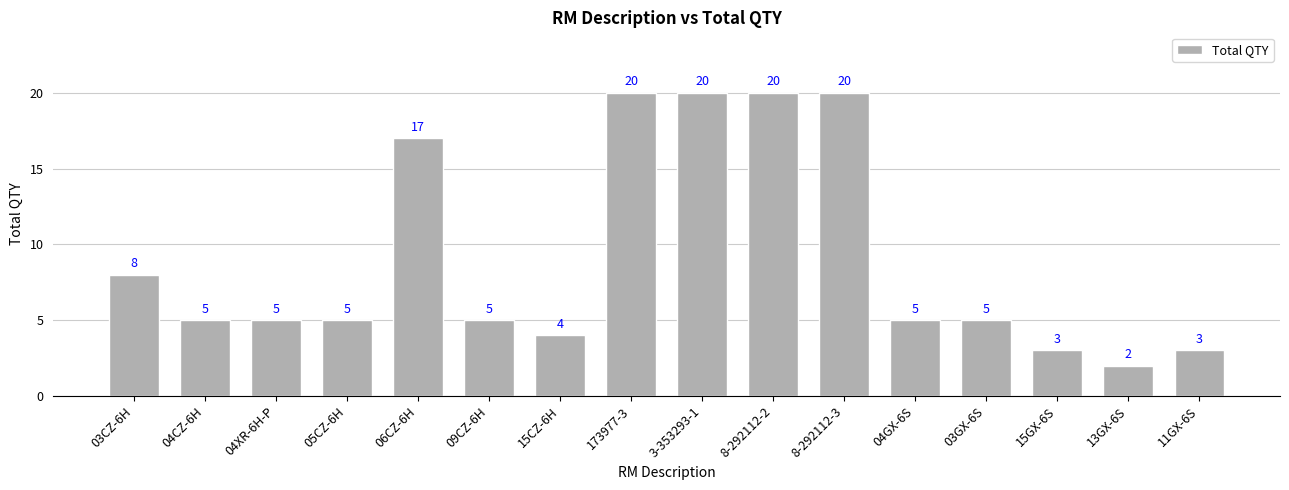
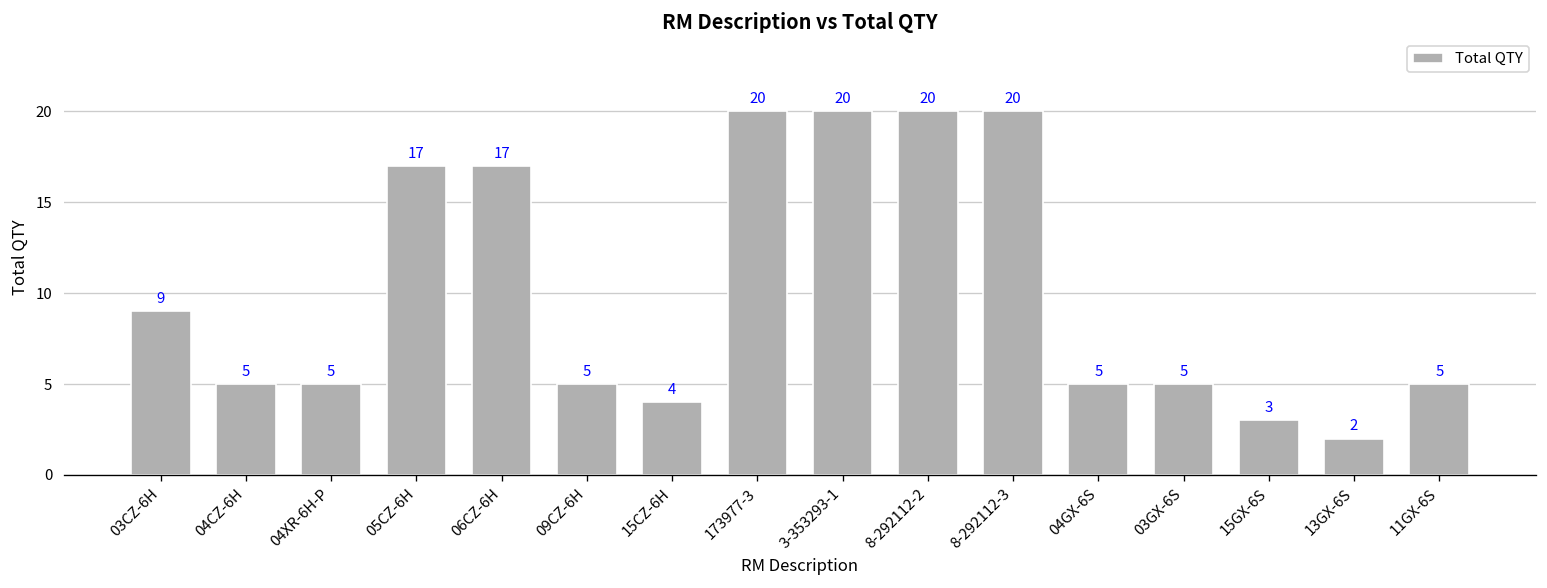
  {
-   "03CZ-6H": 8,
+   "03CZ-6H": 9,
    "04CZ-6H": 5,
    "04XR-6H-P": 5,
-   "05CZ-6H": 5,
+   "05CZ-6H": 17,
    "06CZ-6H": 17,
    "09CZ-6H": 5,
    "15CZ-6H": 4,
    "173977-3": 20,
    "3-353293-1": 20,
    "8-292112-2": 20,
    "8-292112-3": 20,
    "04GX-6S": 5,
    "03GX-6S": 5,
    "15GX-6S": 3,
    "13GX-6S": 2,
-   "11GX-6S": 3
+   "11GX-6S": 5
  }
